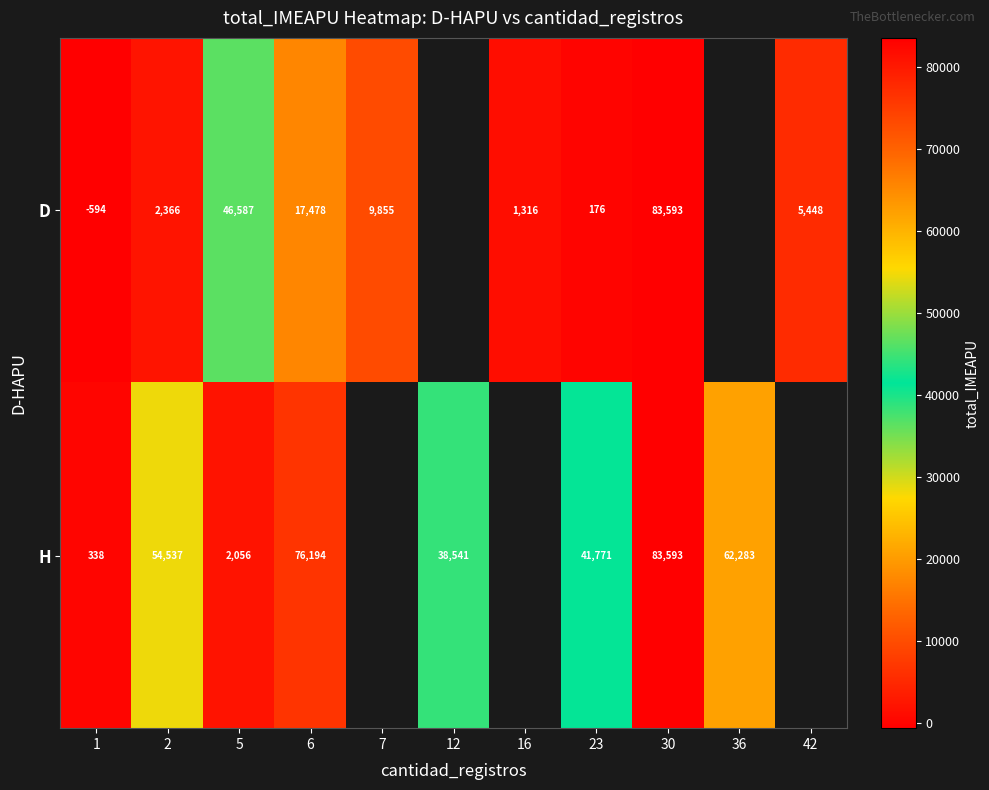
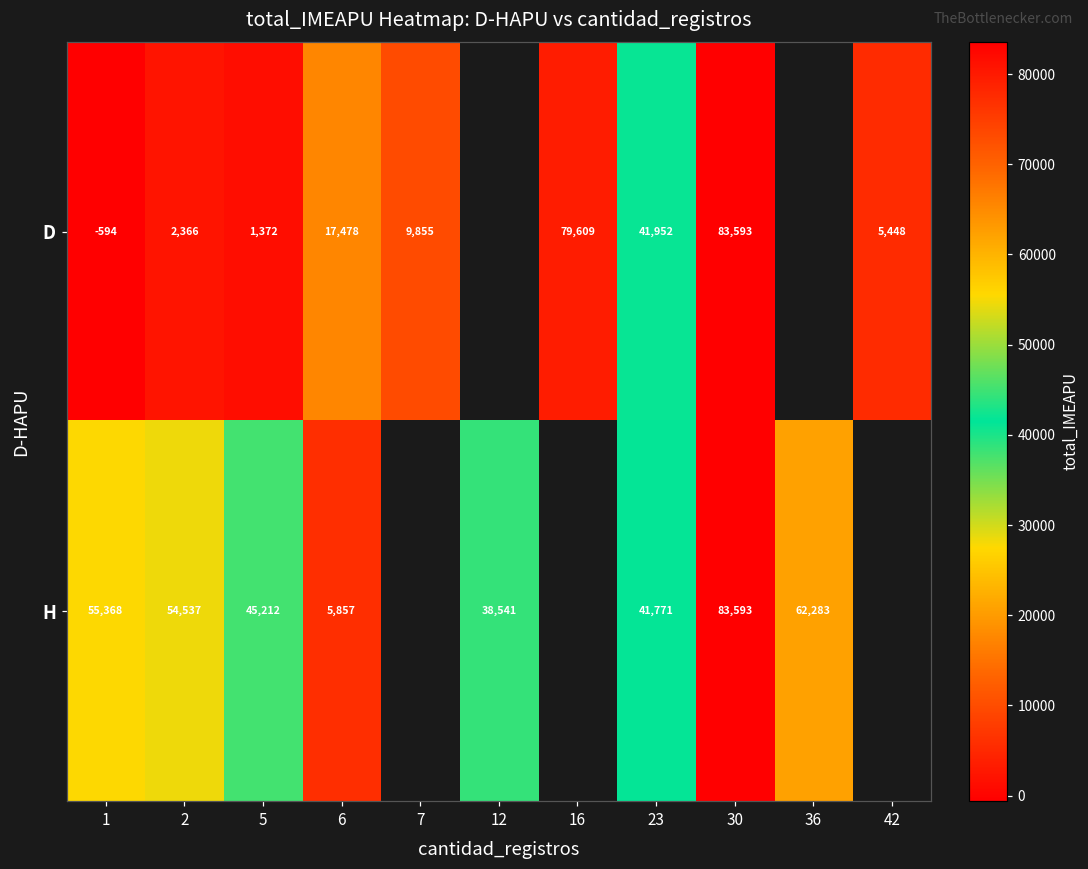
  {
    "D": {
      "1": "-594",
      "2": "2,366",
-     "5": "46,587",
+     "5": "1,372",
      "6": "17,478",
      "7": "9,855",
-     "16": "1,316",
-     "23": "176",
+     "16": "79,609",
+     "23": "41,952",
      "30": "83,593",
      "42": "5,448"
    },
    "H": {
-     "1": "338",
+     "1": "55,368",
      "2": "54,537",
-     "5": "2,056",
-     "6": "76,194",
+     "5": "45,212",
+     "6": "5,857",
      "12": "38,541",
      "23": "41,771",
      "30": "83,593",
      "36": "62,283"
    }
  }
